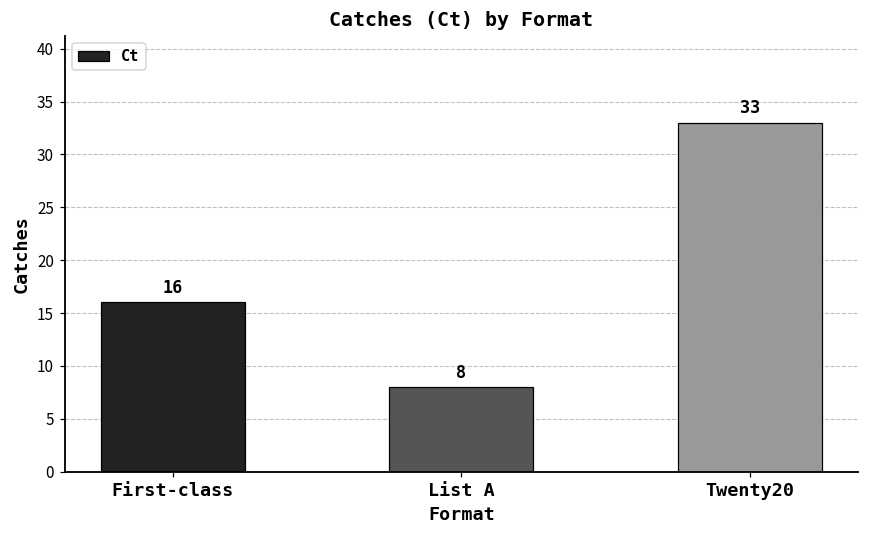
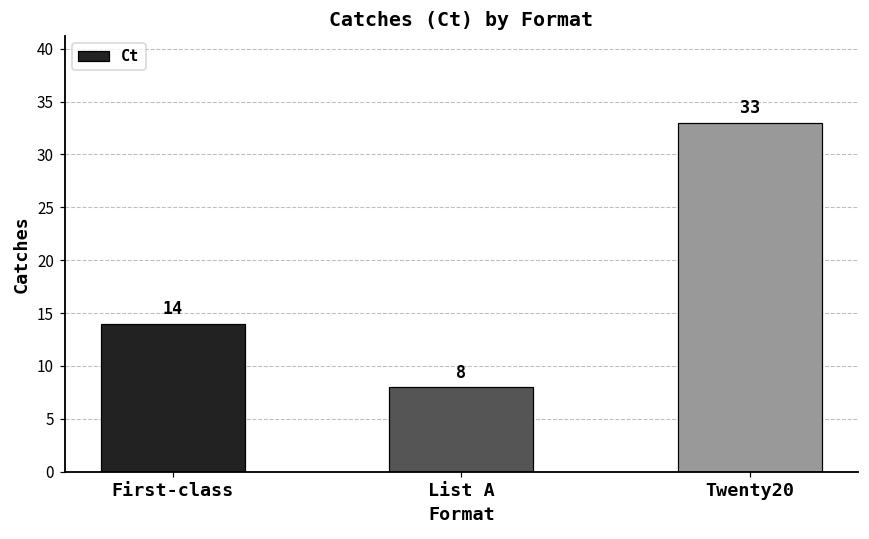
  {
-   "First-class": 16,
+   "First-class": 14,
    "List A": 8,
    "Twenty20": 33
  }
